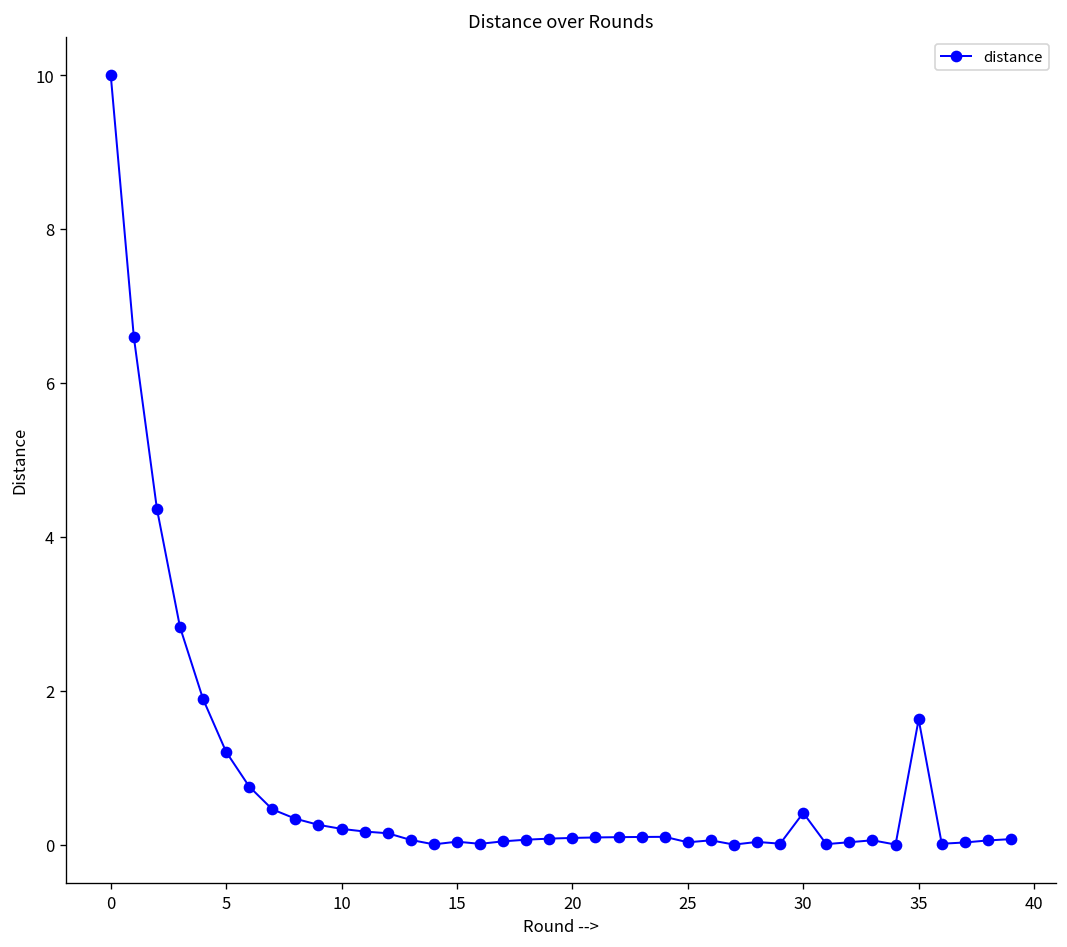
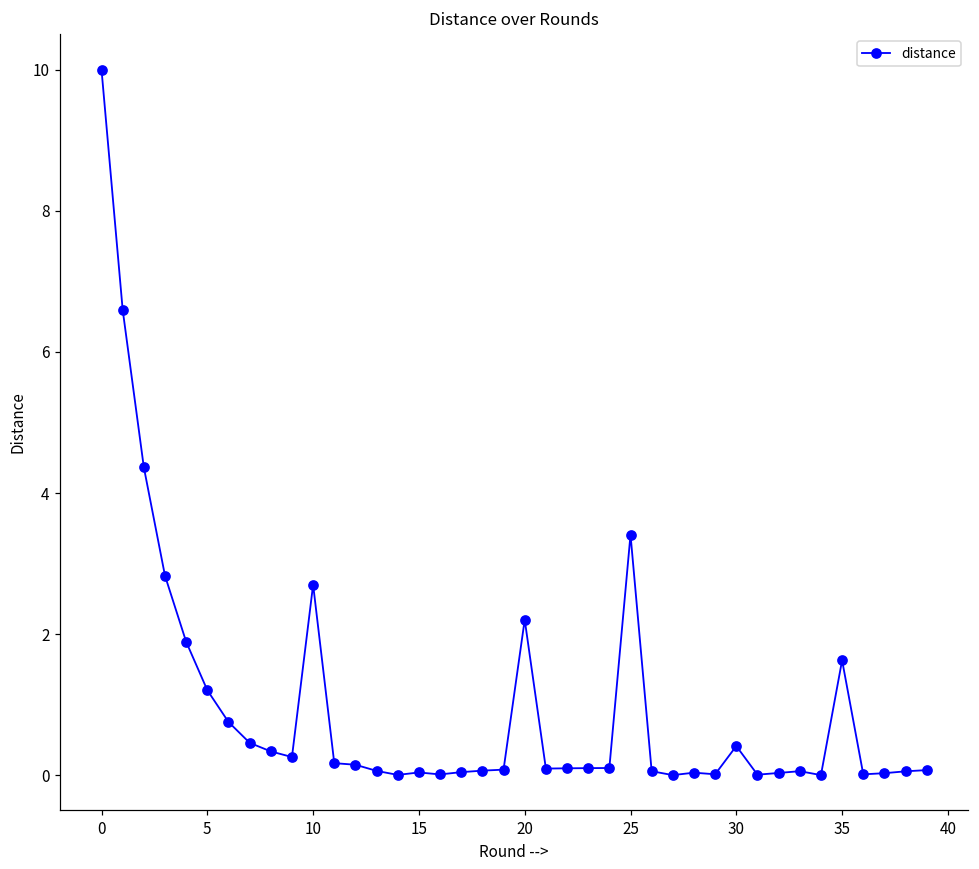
  {
    "0": 10.0,
    "5": 1.2,
-   "10": 0.2,
+   "10": 2.7,
    "15": 0.0,
-   "20": 0.1,
-   "25": 0.0,
+   "20": 2.2,
+   "25": 3.4,
    "30": 0.4,
    "35": 1.6
  }
